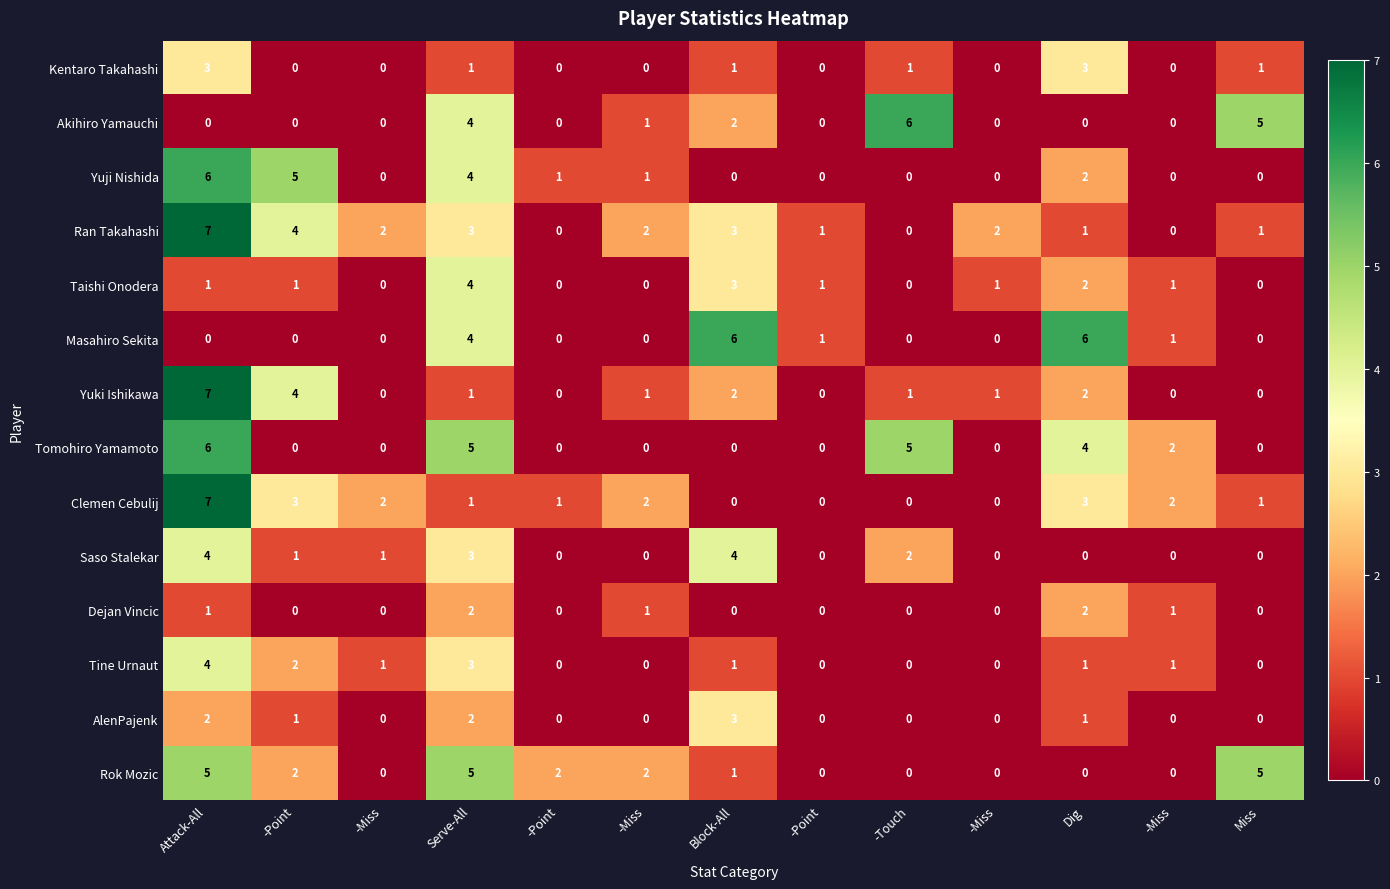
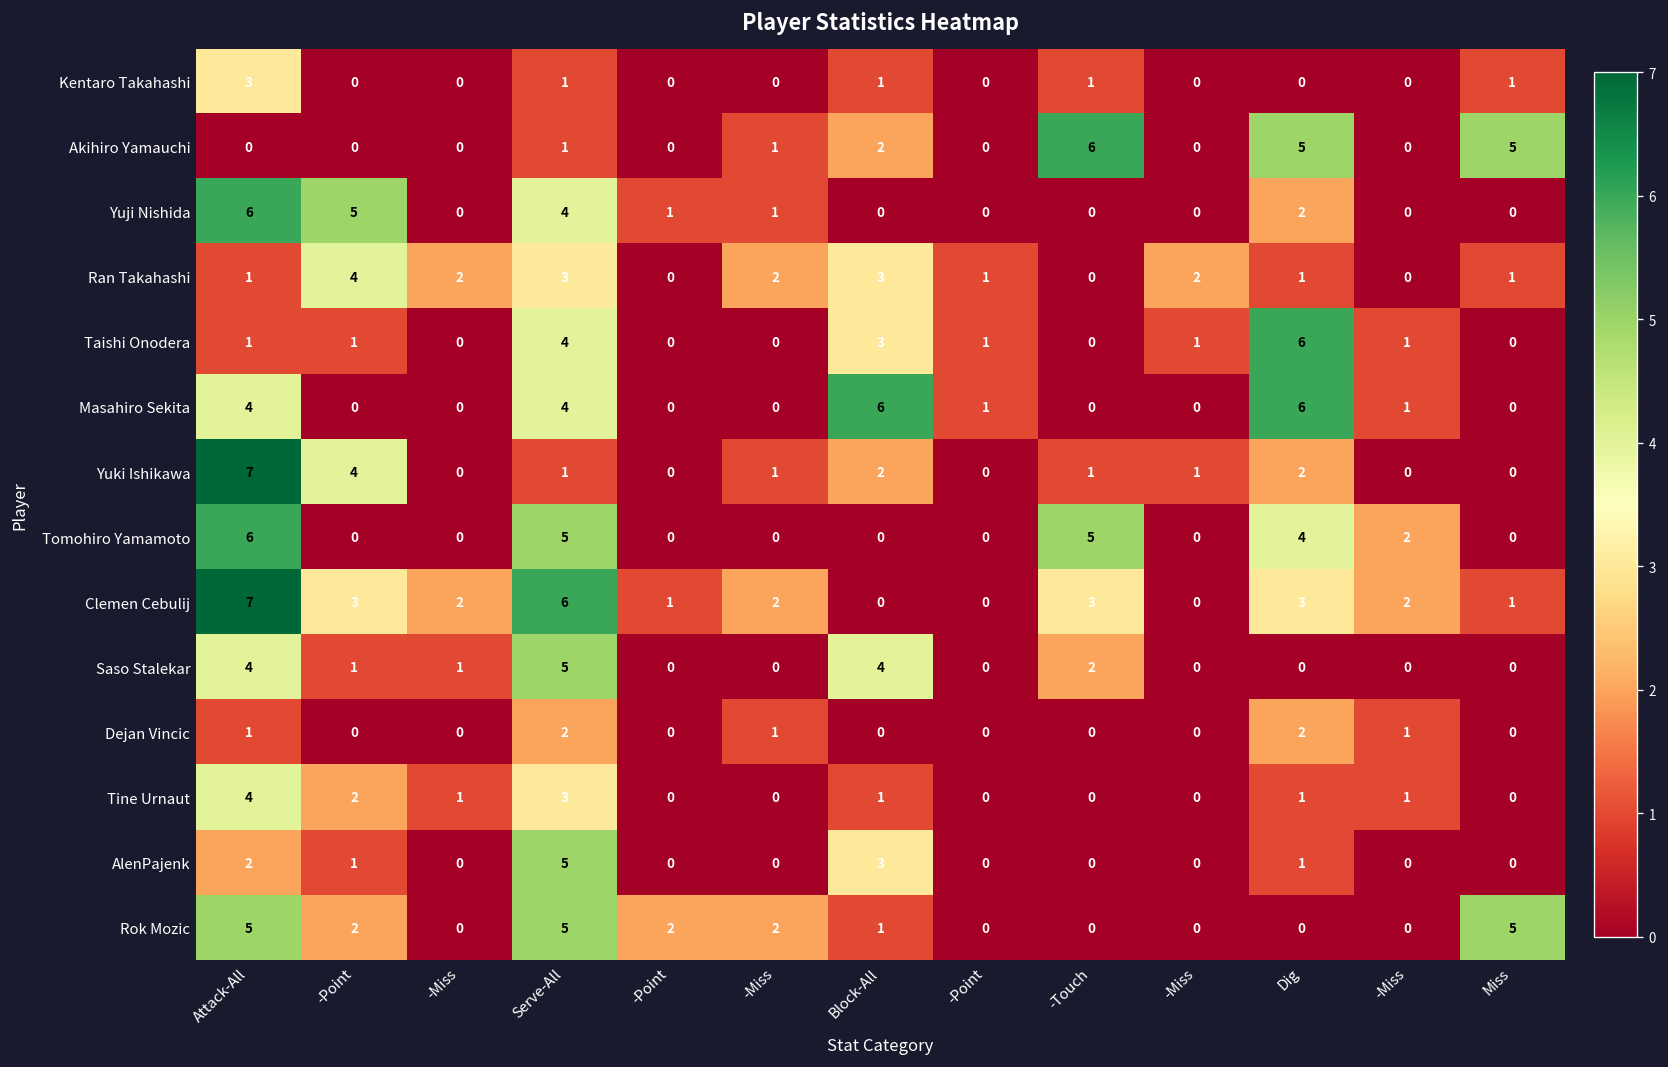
  {
    "Kentaro Takahashi": {
      "Attack-All": 3,
      "Serve-All": 1,
      "Block-All": 1,
      "-Touch": 1,
-     "Dig": 3,
+     "Dig": 0,
      "Miss": 1
    },
    "Akihiro Yamauchi": {
      "Attack-All": 0,
-     "Serve-All": 4,
+     "Serve-All": 1,
      "Block-All": 2,
      "-Touch": 6,
-     "Dig": 0,
+     "Dig": 5,
      "Miss": 5
    },
    "Yuji Nishida": {
      "Attack-All": 6,
      "Serve-All": 4,
      "Block-All": 0,
      "-Touch": 0,
      "Dig": 2,
      "Miss": 0
    },
    "Ran Takahashi": {
-     "Attack-All": 7,
+     "Attack-All": 1,
      "Serve-All": 3,
      "Block-All": 3,
      "-Touch": 0,
      "Dig": 1,
      "Miss": 1
    },
    "Taishi Onodera": {
      "Attack-All": 1,
      "Serve-All": 4,
      "Block-All": 3,
      "-Touch": 0,
-     "Dig": 2,
+     "Dig": 6,
      "Miss": 0
    },
    "Masahiro Sekita": {
-     "Attack-All": 0,
+     "Attack-All": 4,
      "Serve-All": 4,
      "Block-All": 6,
      "-Touch": 0,
      "Dig": 6,
      "Miss": 0
    },
    "Yuki Ishikawa": {
      "Attack-All": 7,
      "Serve-All": 1,
      "Block-All": 2,
      "-Touch": 1,
      "Dig": 2,
      "Miss": 0
    },
    "Tomohiro Yamamoto": {
      "Attack-All": 6,
      "Serve-All": 5,
      "Block-All": 0,
      "-Touch": 5,
      "Dig": 4,
      "Miss": 0
    },
    "Clemen Cebulij": {
      "Attack-All": 7,
-     "Serve-All": 1,
+     "Serve-All": 6,
      "Block-All": 0,
-     "-Touch": 0,
+     "-Touch": 3,
      "Dig": 3,
      "Miss": 1
    },
    "Saso Stalekar": {
      "Attack-All": 4,
-     "Serve-All": 3,
+     "Serve-All": 5,
      "Block-All": 4,
      "-Touch": 2,
      "Dig": 0,
      "Miss": 0
    },
    "Dejan Vincic": {
      "Attack-All": 1,
      "Serve-All": 2,
      "Block-All": 0,
      "-Touch": 0,
      "Dig": 2,
      "Miss": 0
    },
    "Tine Urnaut": {
      "Attack-All": 4,
      "Serve-All": 3,
      "Block-All": 1,
      "-Touch": 0,
      "Dig": 1,
      "Miss": 0
    },
    "AlenPajenk": {
      "Attack-All": 2,
-     "Serve-All": 2,
+     "Serve-All": 5,
      "Block-All": 3,
      "-Touch": 0,
      "Dig": 1,
      "Miss": 0
    },
    "Rok Mozic": {
      "Attack-All": 5,
      "Serve-All": 5,
      "Block-All": 1,
      "-Touch": 0,
      "Dig": 0,
      "Miss": 5
    }
  }
